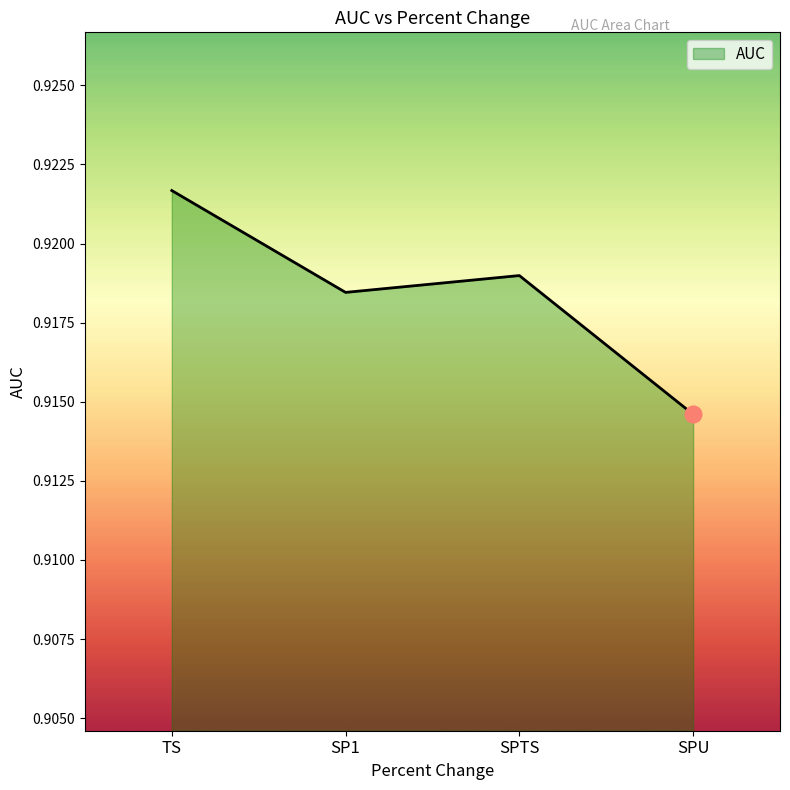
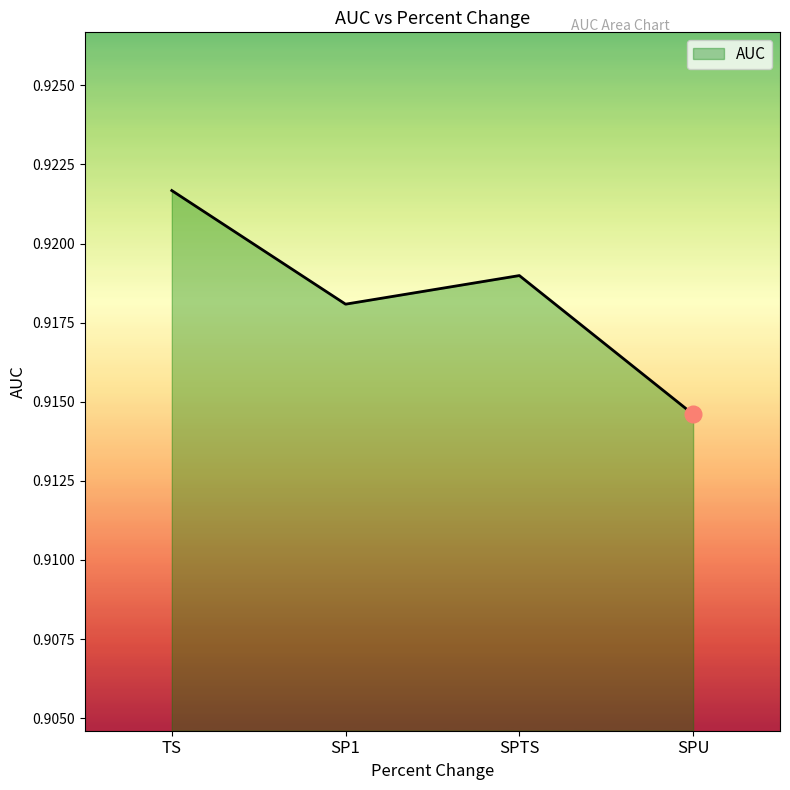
  {
    "AUC": {
      "TS": 0.9217,
-     "SP1": 0.9185,
+     "SP1": 0.9181,
      "SPTS": 0.9190
    }
  }
